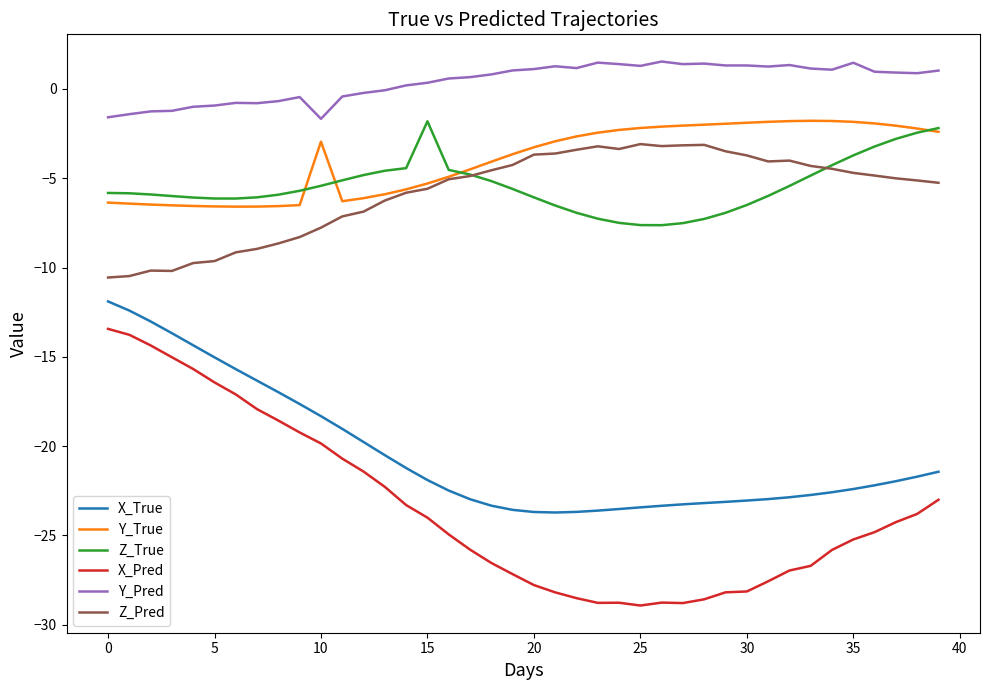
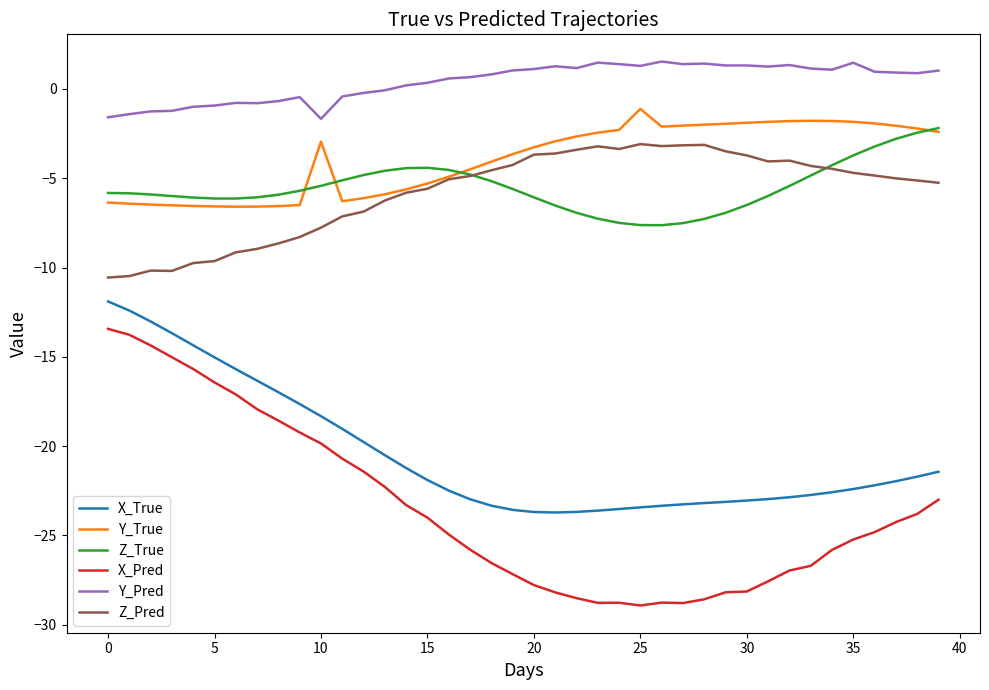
  {
    "X_True": {
      "0": -11.9,
      "5": -15.0,
      "10": -18.3,
      "15": -21.9,
      "20": -23.7,
      "25": -23.4,
      "30": -23.0,
      "35": -22.4
    },
    "Y_True": {
      "0": -6.4,
      "5": -6.6,
      "10": -3.0,
      "15": -5.3,
      "20": -3.3,
-     "25": -2.2,
+     "25": -1.1,
      "30": -1.9,
      "35": -1.8
    },
    "Z_True": {
      "0": -5.8,
      "5": -6.1,
      "10": -5.4,
-     "15": -1.8,
+     "15": -4.4,
      "20": -6.1,
      "25": -7.6,
      "30": -6.5,
      "35": -3.7
    },
    "X_Pred": {
      "0": -13.4,
      "5": -16.4,
      "10": -19.9,
      "15": -24.0,
      "20": -27.8,
      "25": -28.9,
      "30": -28.1,
      "35": -25.2
    },
    "Y_Pred": {
      "0": -1.6,
      "5": -0.9,
      "10": -1.7,
      "15": 0.3,
      "20": 1.1,
      "25": 1.3,
      "30": 1.3,
      "35": 1.5
    },
    "Z_Pred": {
      "0": -10.6,
      "5": -9.6,
      "10": -7.8,
      "15": -5.6,
      "20": -3.7,
      "25": -3.1,
      "30": -3.7,
      "35": -4.7
    }
  }
